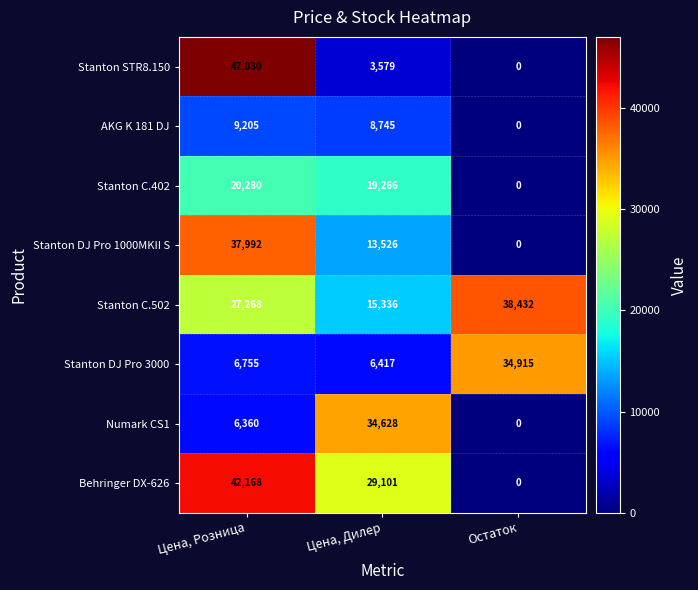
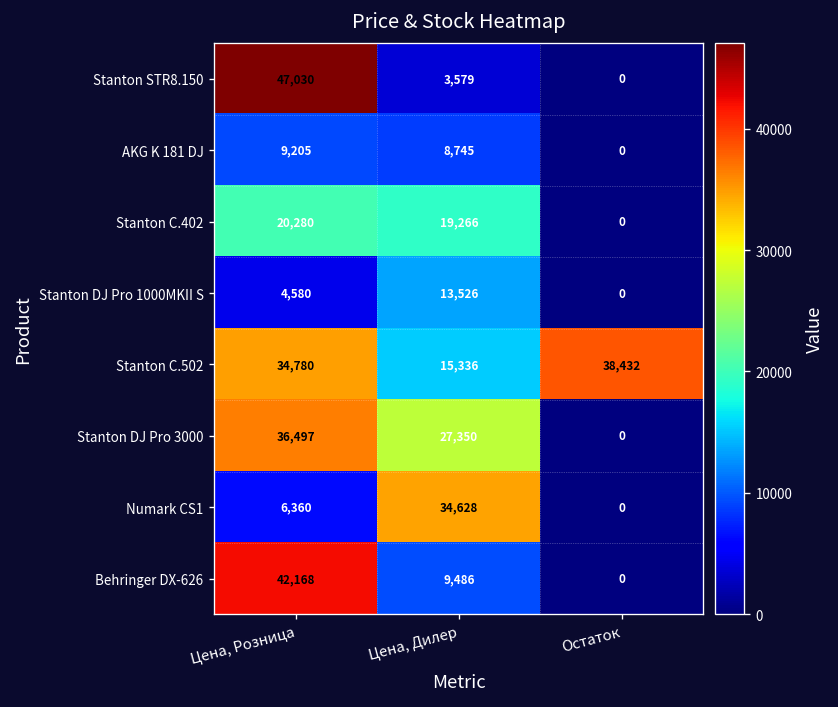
  {
    "Stanton STR8.150": {
      "Цена, Розница": "47,030",
      "Цена, Дилер": "3,579",
      "Остаток": "0"
    },
    "AKG K 181 DJ": {
      "Цена, Розница": "9,205",
      "Цена, Дилер": "8,745",
      "Остаток": "0"
    },
    "Stanton C.402": {
      "Цена, Розница": "20,280",
      "Цена, Дилер": "19,266",
      "Остаток": "0"
    },
    "Stanton DJ Pro 1000MKII S": {
-     "Цена, Розница": "37,992",
+     "Цена, Розница": "4,580",
      "Цена, Дилер": "13,526",
      "Остаток": "0"
    },
    "Stanton C.502": {
-     "Цена, Розница": "27,268",
+     "Цена, Розница": "34,780",
      "Цена, Дилер": "15,336",
      "Остаток": "38,432"
    },
    "Stanton DJ Pro 3000": {
-     "Цена, Розница": "6,755",
-     "Цена, Дилер": "6,417",
-     "Остаток": "34,915"
+     "Цена, Розница": "36,497",
+     "Цена, Дилер": "27,350",
+     "Остаток": "0"
    },
    "Numark CS1": {
      "Цена, Розница": "6,360",
      "Цена, Дилер": "34,628",
      "Остаток": "0"
    },
    "Behringer DX-626": {
      "Цена, Розница": "42,168",
-     "Цена, Дилер": "29,101",
+     "Цена, Дилер": "9,486",
      "Остаток": "0"
    }
  }
